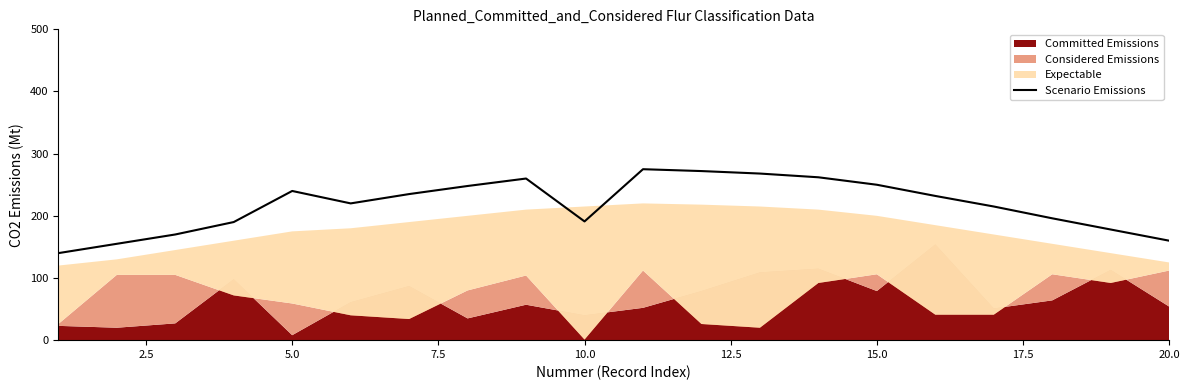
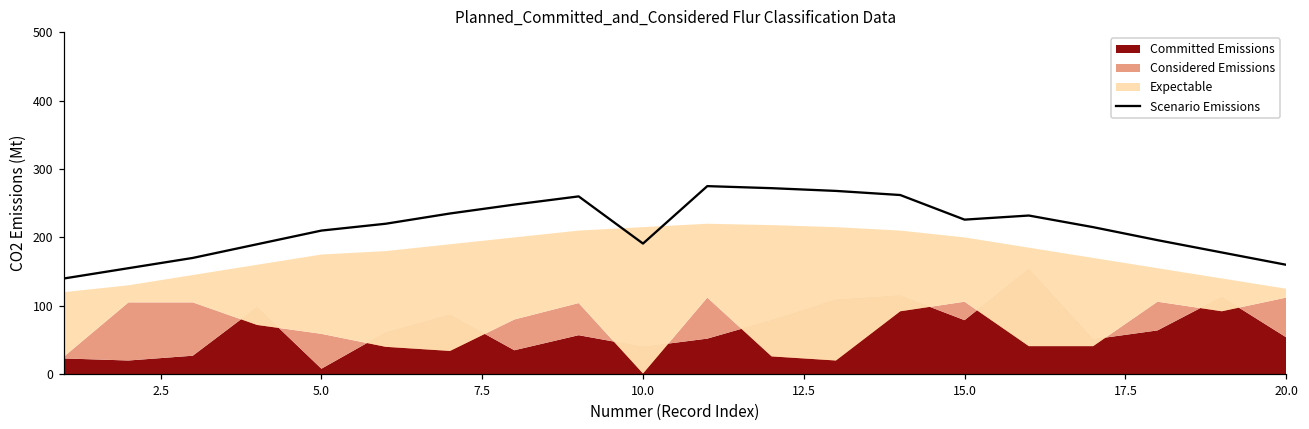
  {
    "Scenario Emissions": {
-     "5.0": 240,
+     "5.0": 210,
      "10.0": 190,
-     "15.0": 250,
+     "15.0": 230,
      "20.0": 160
    },
    "Committed Emissions": {
      "5.0": 10,
      "15.0": 80,
      "20.0": 50
    }
  }
